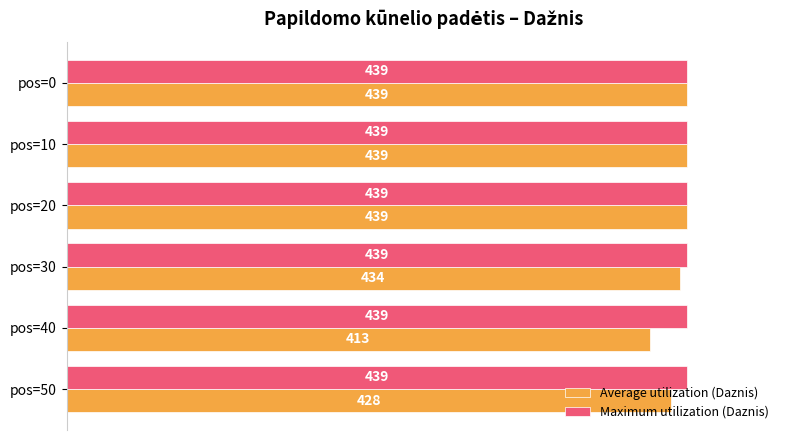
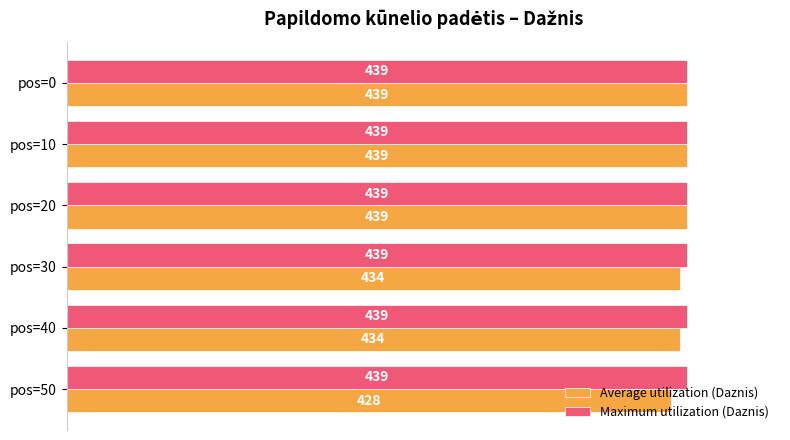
  {
    "Average utilization (Daznis)": {
      "pos=0": 439,
      "pos=10": 439,
      "pos=20": 439,
      "pos=30": 434,
-     "pos=40": 413,
+     "pos=40": 434,
      "pos=50": 428
    },
    "Maximum utilization (Daznis)": {
      "pos=0": 439,
      "pos=10": 439,
      "pos=20": 439,
      "pos=30": 439,
      "pos=40": 439,
      "pos=50": 439
    }
  }
